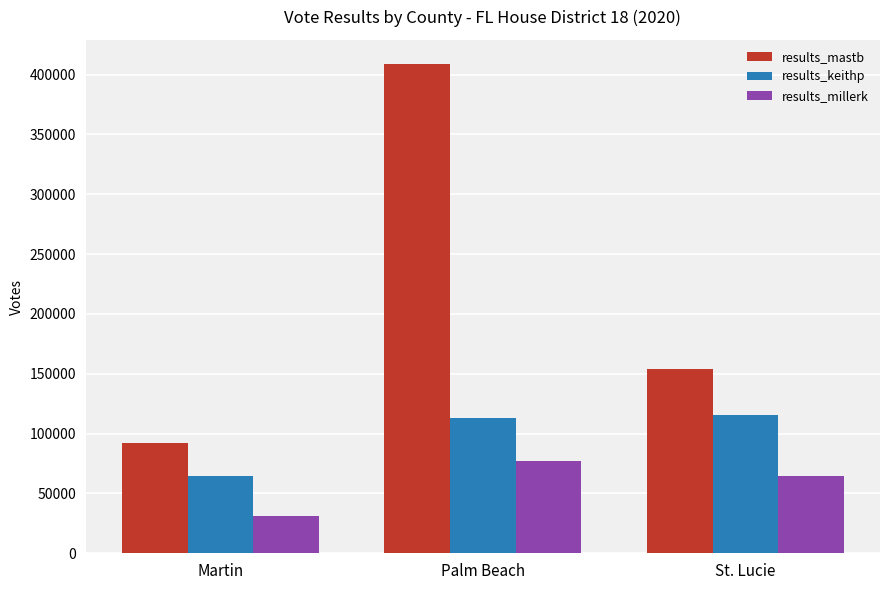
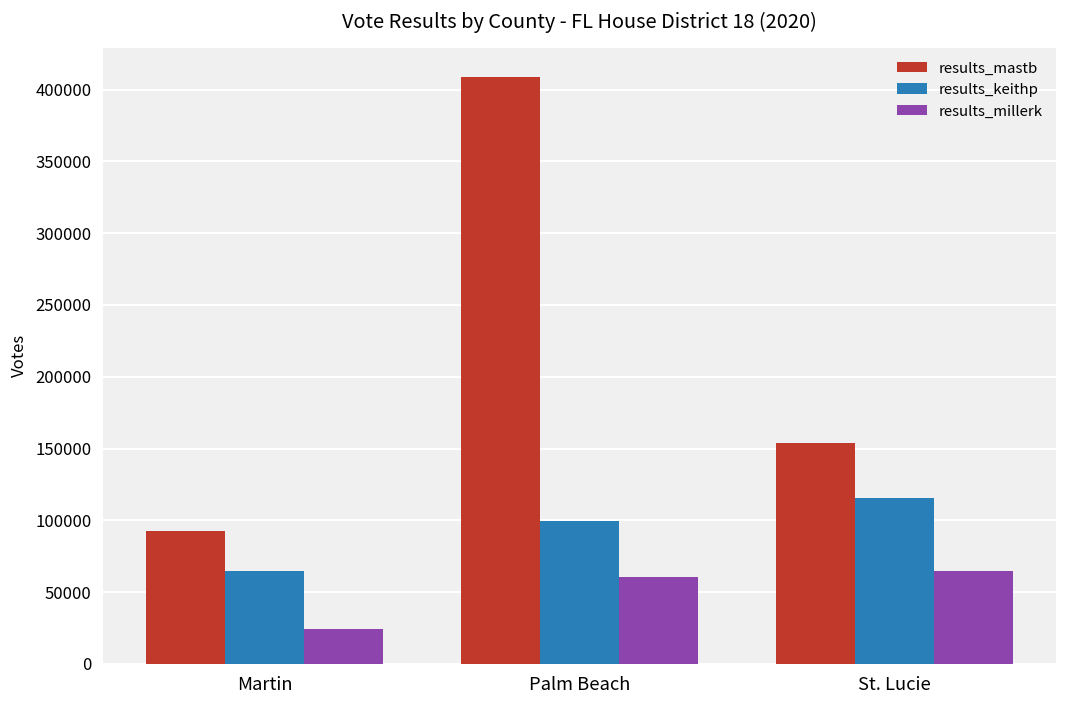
  {
    "results_mastb": {
      "Martin": 92000,
      "Palm Beach": 409000,
      "St. Lucie": 154000
    },
    "results_keithp": {
      "Martin": 65000,
-     "Palm Beach": 113000,
+     "Palm Beach": 100000,
      "St. Lucie": 116000
    },
    "results_millerk": {
-     "Martin": 31000,
-     "Palm Beach": 77000,
+     "Martin": 24000,
+     "Palm Beach": 61000,
      "St. Lucie": 64000
    }
  }
